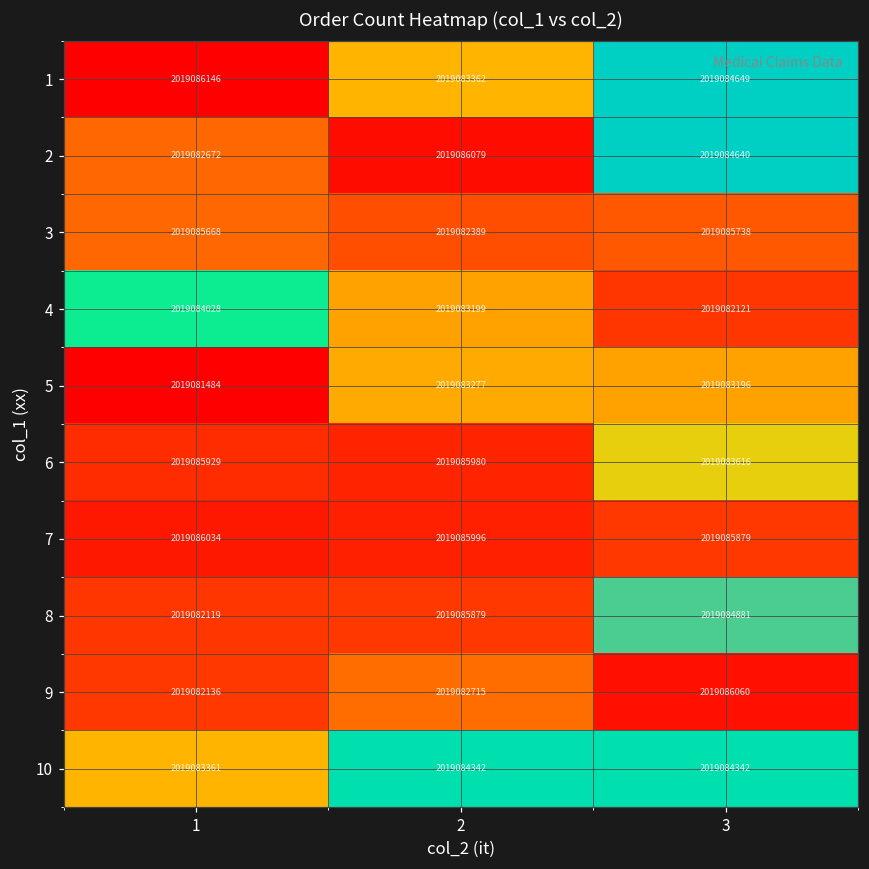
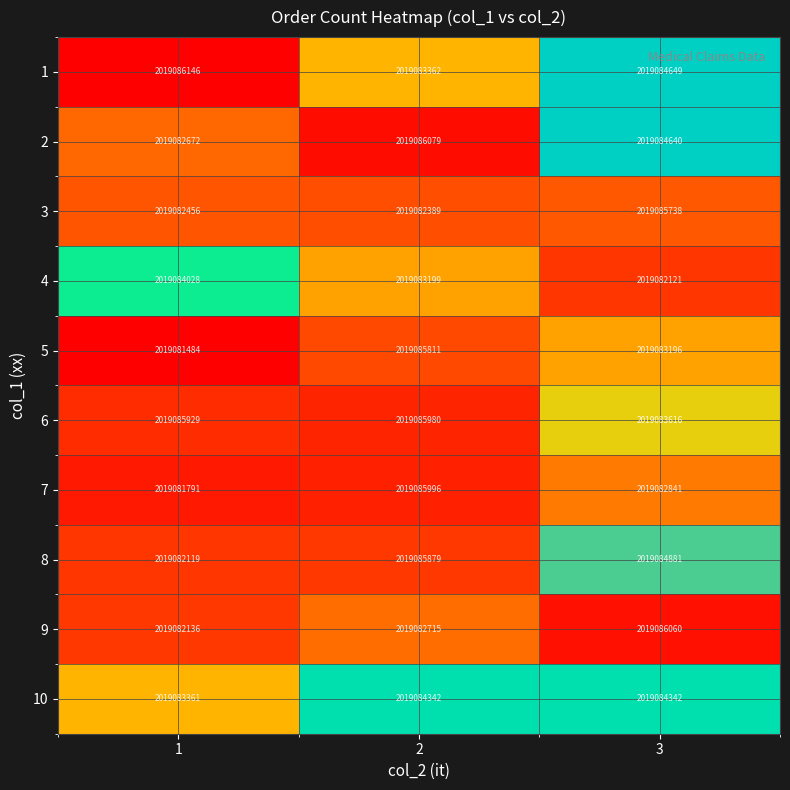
  {
    "1": {
      "1": 2019086146,
      "2": 2019083362
    },
    "2": {
      "1": 2019082672,
      "2": 2019086079,
      "3": 2019084640
    },
    "3": {
-     "1": 2019085668,
+     "1": 2019082456,
      "2": 2019082389,
      "3": 2019085738
    },
    "4": {
      "1": 2019084028,
      "2": 2019083199,
      "3": 2019082121
    },
    "5": {
      "1": 2019081484,
-     "2": 2019083277,
+     "2": 2019085811,
      "3": 2019083196
    },
    "6": {
      "1": 2019085929,
      "2": 2019085980,
      "3": 2019083616
    },
    "7": {
-     "1": 2019086034,
+     "1": 2019081791,
      "2": 2019085996,
-     "3": 2019085879
+     "3": 2019082841
    },
    "8": {
      "1": 2019082119,
      "2": 2019085879,
      "3": 2019084881
    },
    "9": {
      "1": 2019082136,
      "2": 2019082715,
      "3": 2019086060
    },
    "10": {
      "1": 2019083361,
      "2": 2019084342,
      "3": 2019084342
    }
  }
